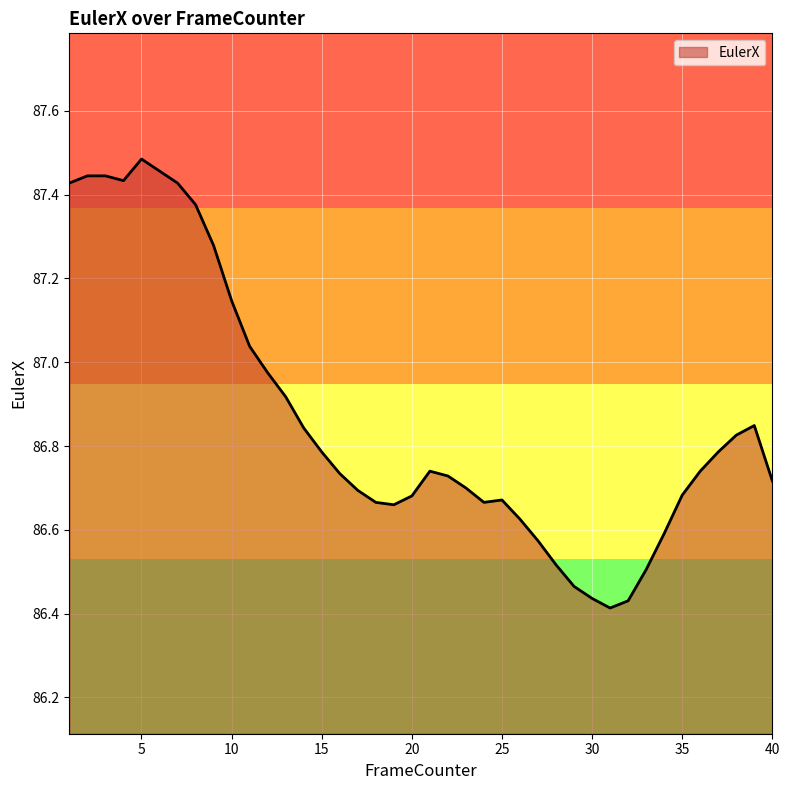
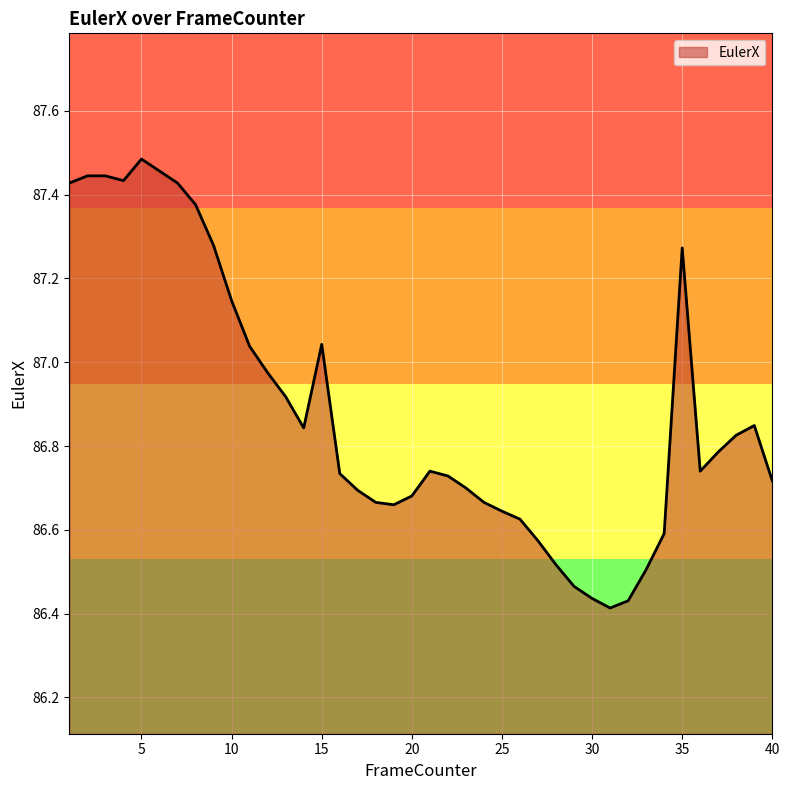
  {
    "5": 87.48,
    "10": 87.15,
-   "15": 86.79,
+   "15": 87.04,
    "20": 86.68,
-   "25": 86.67,
+   "25": 86.64,
    "30": 86.44,
-   "35": 86.68,
+   "35": 87.27,
    "40": 86.72
  }
